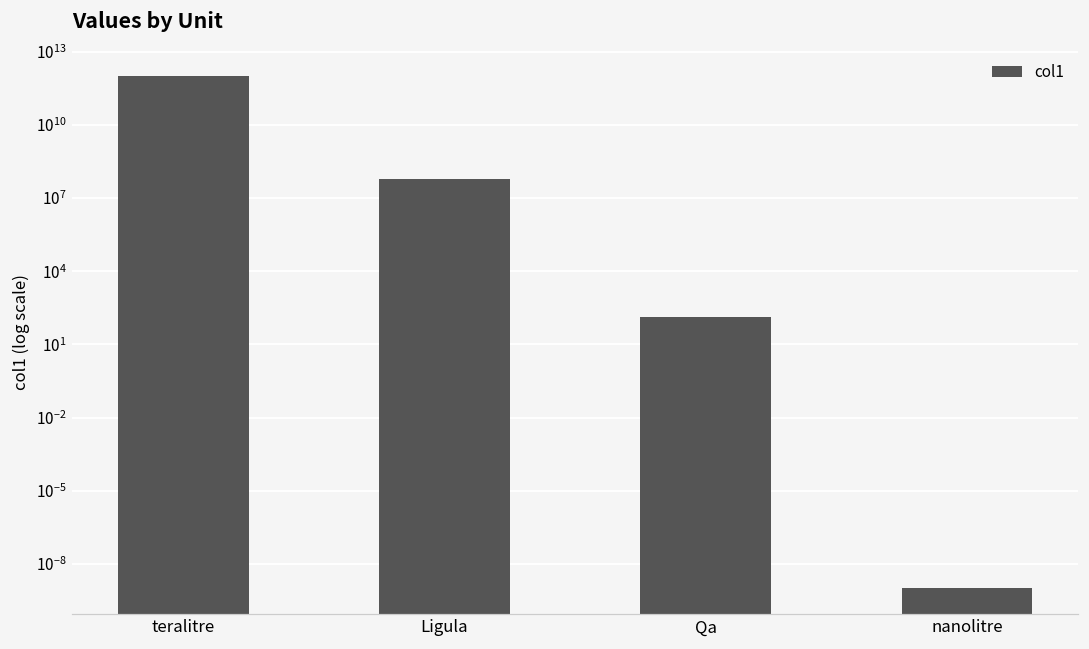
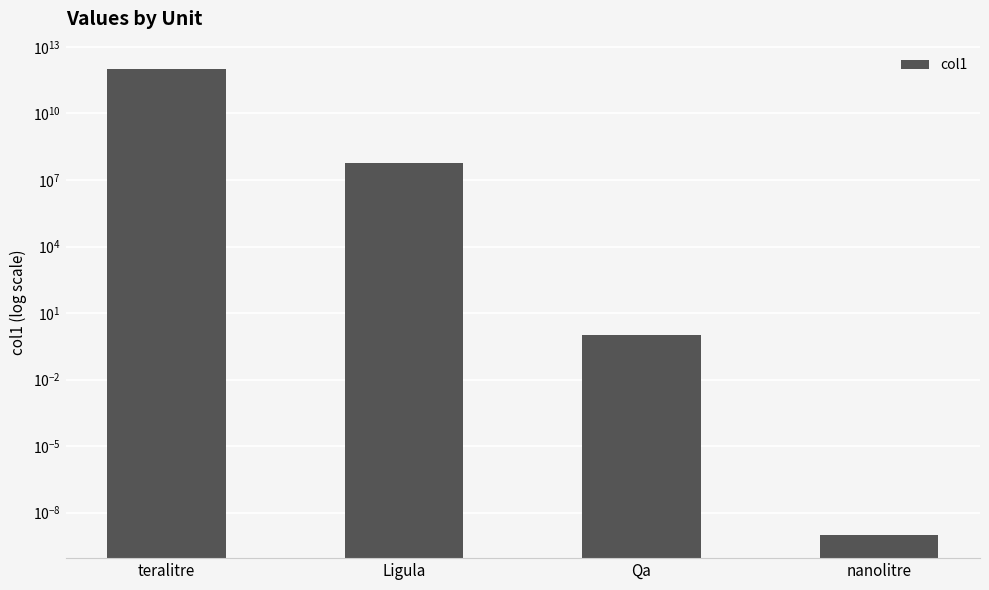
  {
    "teralitre": 1000000000000,
    "Ligula": 60000000,
-   "Qa": 100,
+   "Qa": 1,
    "nanolitre": 0.000000001
  }
